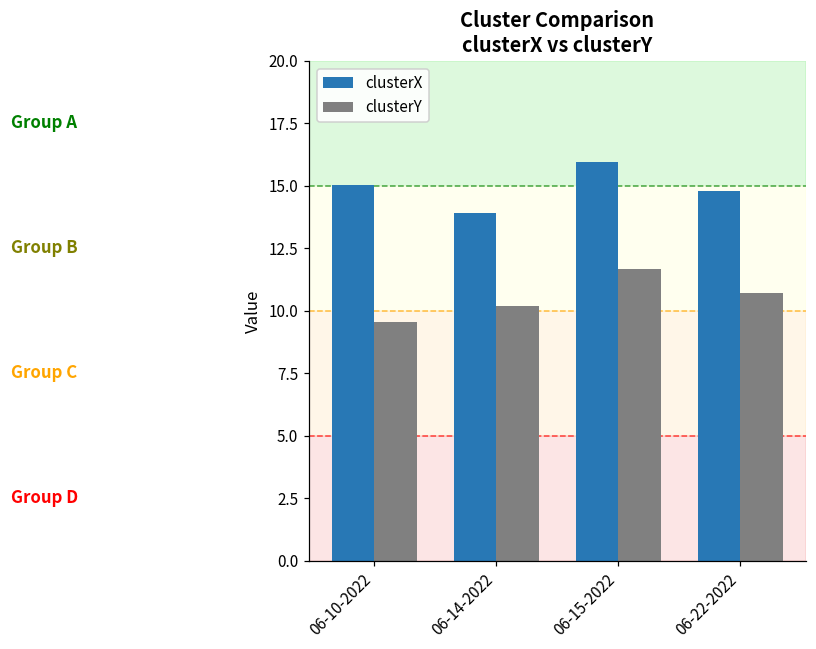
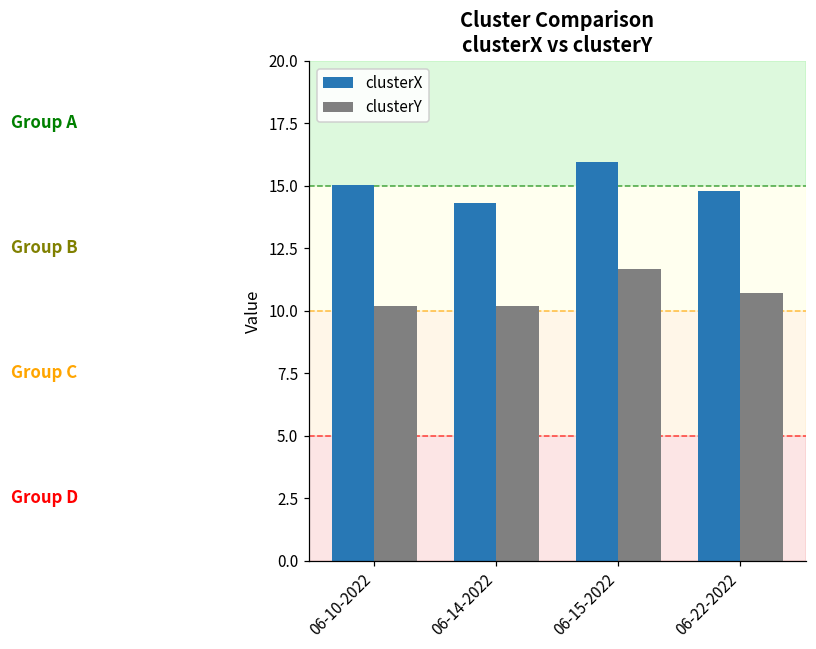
  {
    "clusterX": {
      "06-10-2022": 15.0,
-     "06-14-2022": 13.9,
+     "06-14-2022": 14.3,
      "06-15-2022": 16.0,
      "06-22-2022": 14.8
    },
    "clusterY": {
-     "06-10-2022": 9.6,
+     "06-10-2022": 10.2,
      "06-14-2022": 10.2,
      "06-15-2022": 11.7,
      "06-22-2022": 10.7
    }
  }
